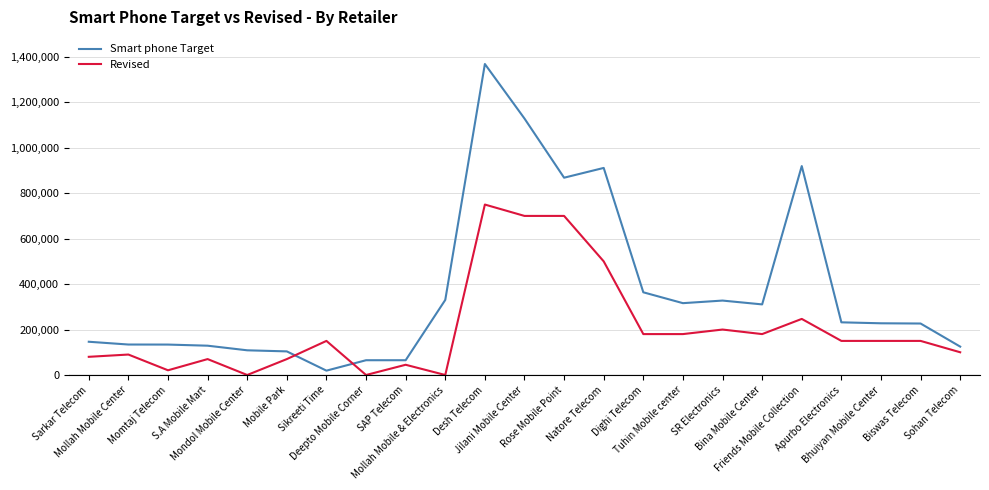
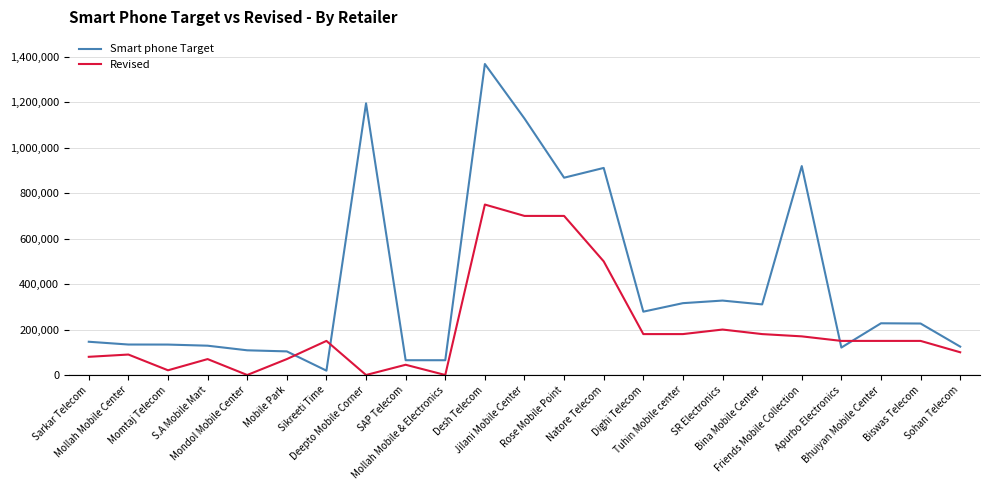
  {
    "Smart phone Target": {
      "Sarkar Telecom": "150,000",
      "Mollah Mobile Center": "130,000",
      "Momtaj Telecom": "130,000",
      "S.A Mobile Mart": "130,000",
      "Mondol Mobile Center": "110,000",
      "Mobile Park": "100,000",
      "Sikreeti Time": "20,000",
-     "Deepto Mobile Corner": "70,000",
+     "Deepto Mobile Corner": "1,200,000",
      "SAP Telecom": "70,000",
-     "Mollah Mobile & Electronics": "330,000",
+     "Mollah Mobile & Electronics": "70,000",
      "Desh Telecom": "1,370,000",
      "Jilani Mobile Center": "1,130,000",
      "Rose Mobile Point": "870,000",
      "Natore Telecom": "910,000",
-     "Dighi Telecom": "360,000",
+     "Dighi Telecom": "280,000",
      "Tuhin Mobile center": "320,000",
      "SR Electronics": "330,000",
      "Bina Mobile Center": "310,000",
      "Friends Mobile Collection": "920,000",
-     "Apurbo Electronics": "230,000",
+     "Apurbo Electronics": "120,000",
      "Bhuiyan Mobile Center": "230,000",
      "Biswas Telecom": "230,000",
      "Sohan Telecom": "120,000"
    },
    "Revised": {
      "Sarkar Telecom": "80,000",
      "Mollah Mobile Center": "90,000",
      "Momtaj Telecom": "20,000",
      "S.A Mobile Mart": "70,000",
      "Mondol Mobile Center": "0",
      "Mobile Park": "70,000",
      "Sikreeti Time": "150,000",
      "Deepto Mobile Corner": "0",
      "SAP Telecom": "50,000",
      "Mollah Mobile & Electronics": "0",
      "Desh Telecom": "750,000",
      "Jilani Mobile Center": "700,000",
      "Rose Mobile Point": "700,000",
      "Natore Telecom": "500,000",
      "Dighi Telecom": "180,000",
      "Tuhin Mobile center": "180,000",
      "SR Electronics": "200,000",
      "Bina Mobile Center": "180,000",
-     "Friends Mobile Collection": "250,000",
+     "Friends Mobile Collection": "170,000",
      "Apurbo Electronics": "150,000",
      "Bhuiyan Mobile Center": "150,000",
      "Biswas Telecom": "150,000",
      "Sohan Telecom": "100,000"
    }
  }
